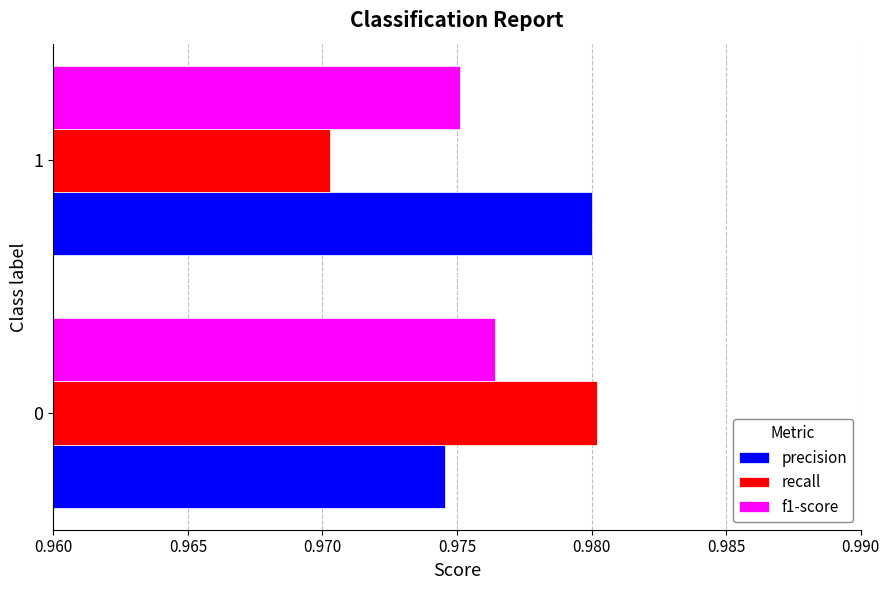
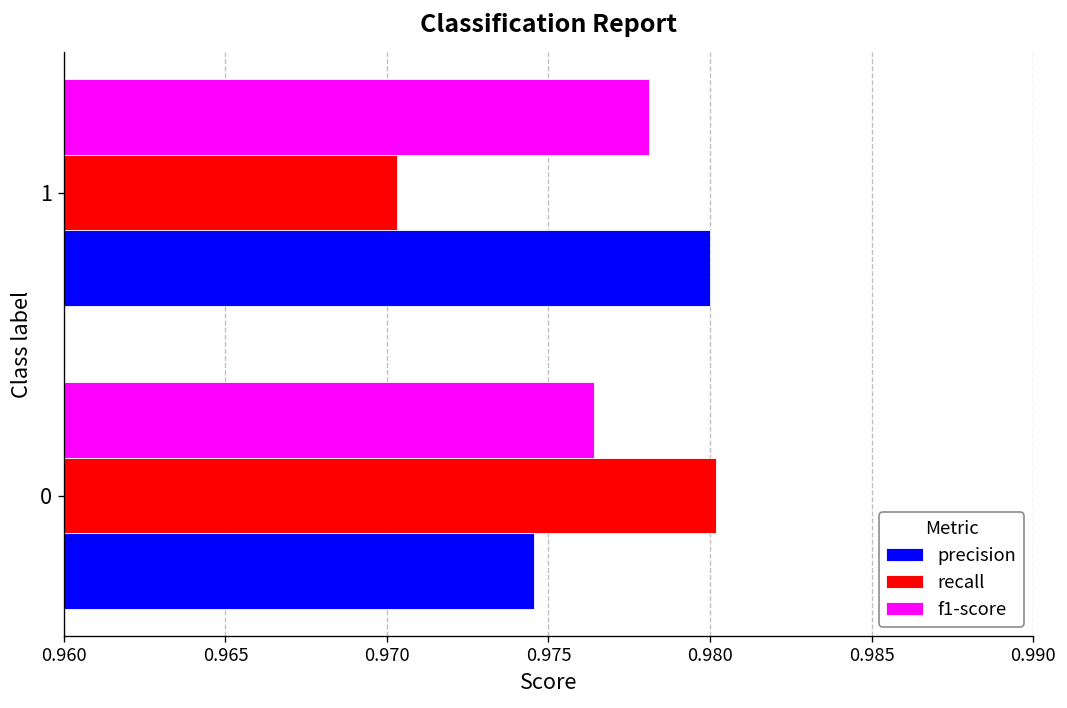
  {
    "precision": {
      "1": 0.9800,
      "0": 0.9746
    },
    "recall": {
      "1": 0.9703,
      "0": 0.9802
    },
    "f1-score": {
-     "1": 0.9751,
+     "1": 0.9781,
      "0": 0.9764
    }
  }
